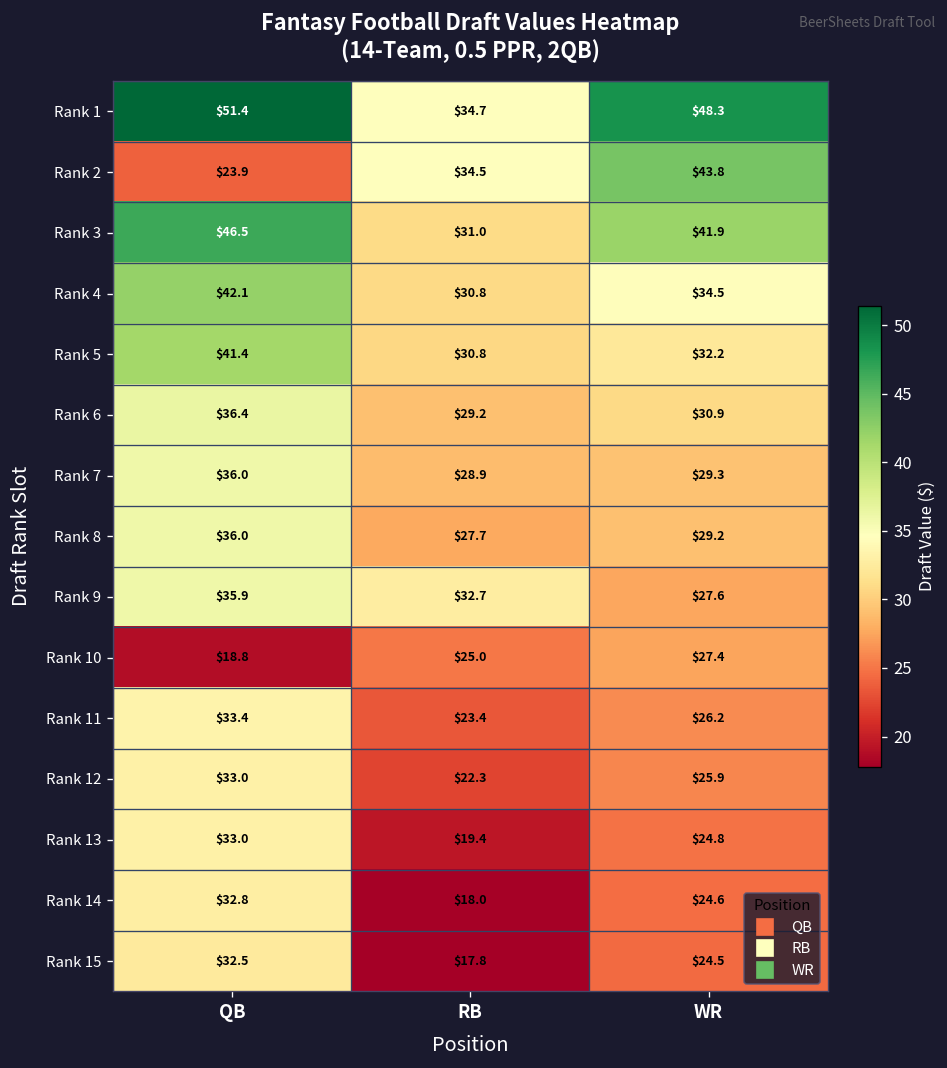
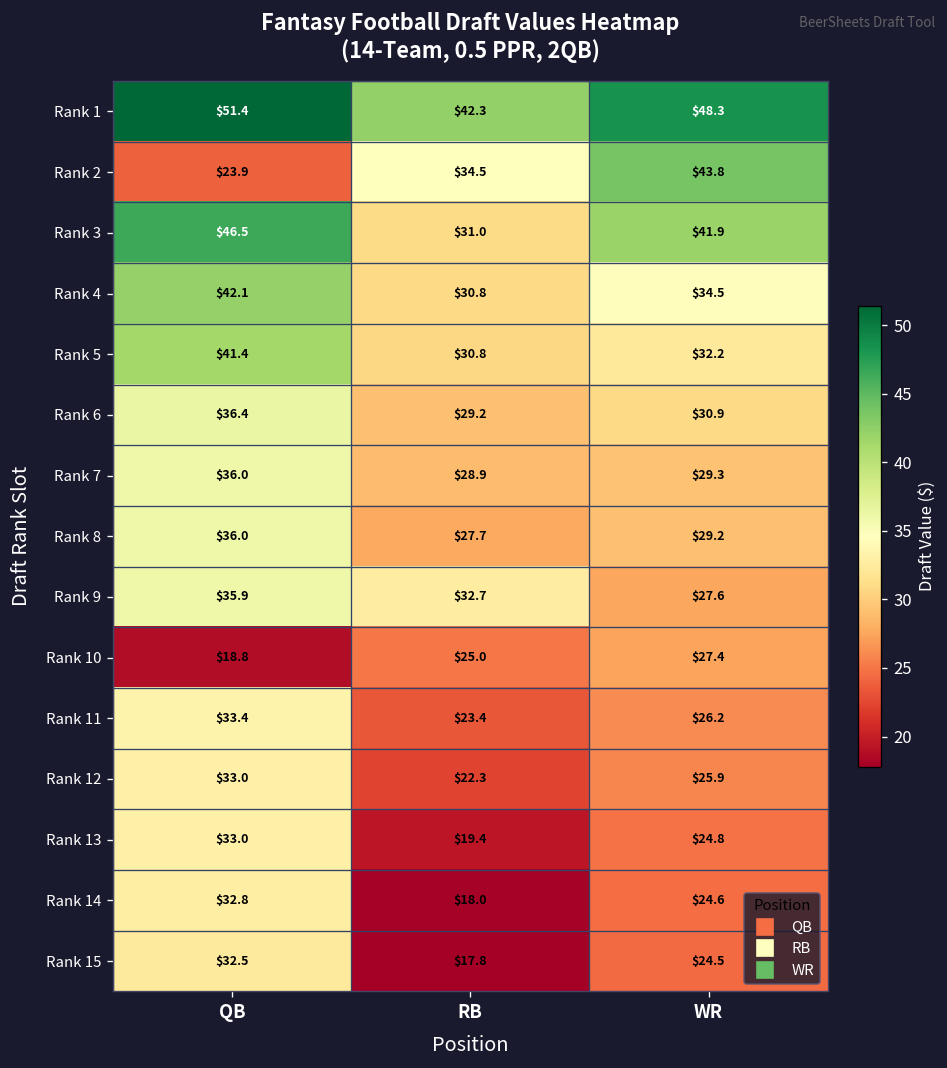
  {
    "Rank 1": {
      "QB": "$51.4",
-     "RB": "$34.7",
+     "RB": "$42.3",
      "WR": "$48.3"
    },
    "Rank 2": {
      "QB": "$23.9",
      "RB": "$34.5",
      "WR": "$43.8"
    },
    "Rank 3": {
      "QB": "$46.5",
      "RB": "$31.0",
      "WR": "$41.9"
    },
    "Rank 4": {
      "QB": "$42.1",
      "RB": "$30.8",
      "WR": "$34.5"
    },
    "Rank 5": {
      "QB": "$41.4",
      "RB": "$30.8",
      "WR": "$32.2"
    },
    "Rank 6": {
      "QB": "$36.4",
      "RB": "$29.2",
      "WR": "$30.9"
    },
    "Rank 7": {
      "QB": "$36.0",
      "RB": "$28.9",
      "WR": "$29.3"
    },
    "Rank 8": {
      "QB": "$36.0",
      "RB": "$27.7",
      "WR": "$29.2"
    },
    "Rank 9": {
      "QB": "$35.9",
      "RB": "$32.7",
      "WR": "$27.6"
    },
    "Rank 10": {
      "QB": "$18.8",
      "RB": "$25.0",
      "WR": "$27.4"
    },
    "Rank 11": {
      "QB": "$33.4",
      "RB": "$23.4",
      "WR": "$26.2"
    },
    "Rank 12": {
      "QB": "$33.0",
      "RB": "$22.3",
      "WR": "$25.9"
    },
    "Rank 13": {
      "QB": "$33.0",
      "RB": "$19.4",
      "WR": "$24.8"
    },
    "Rank 14": {
      "QB": "$32.8",
      "RB": "$18.0",
      "WR": "$24.6"
    },
    "Rank 15": {
      "QB": "$32.5",
      "RB": "$17.8",
      "WR": "$24.5"
    }
  }
